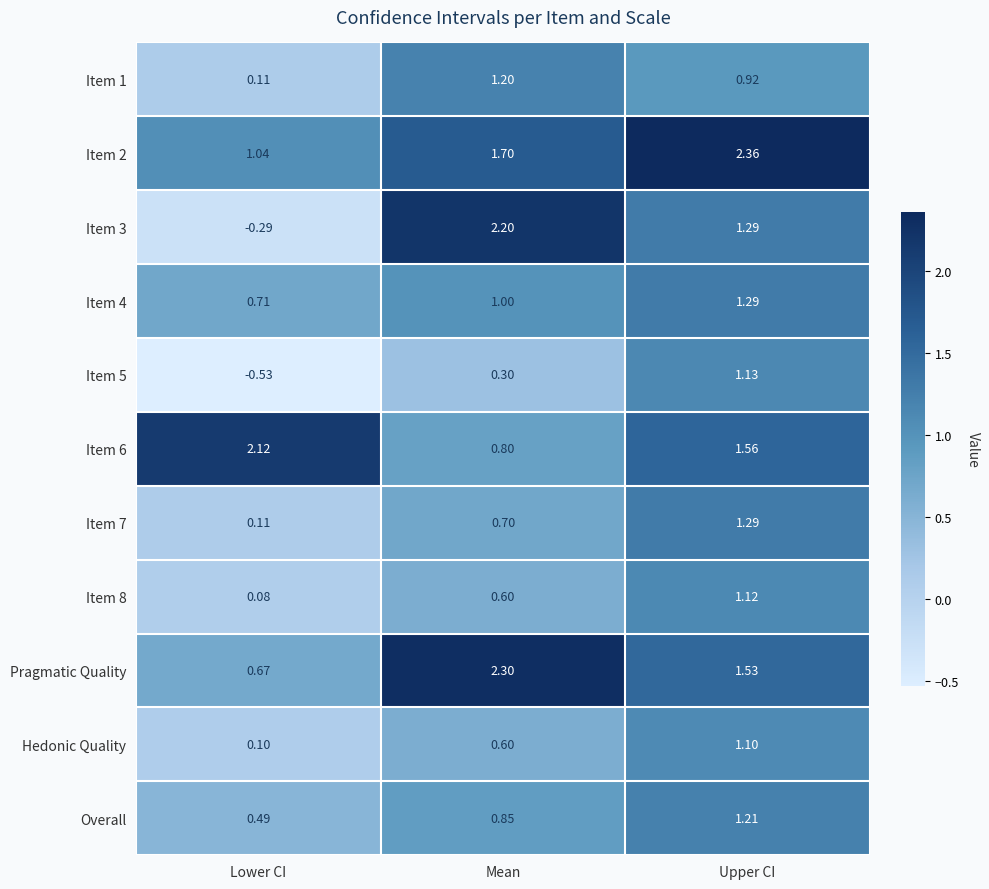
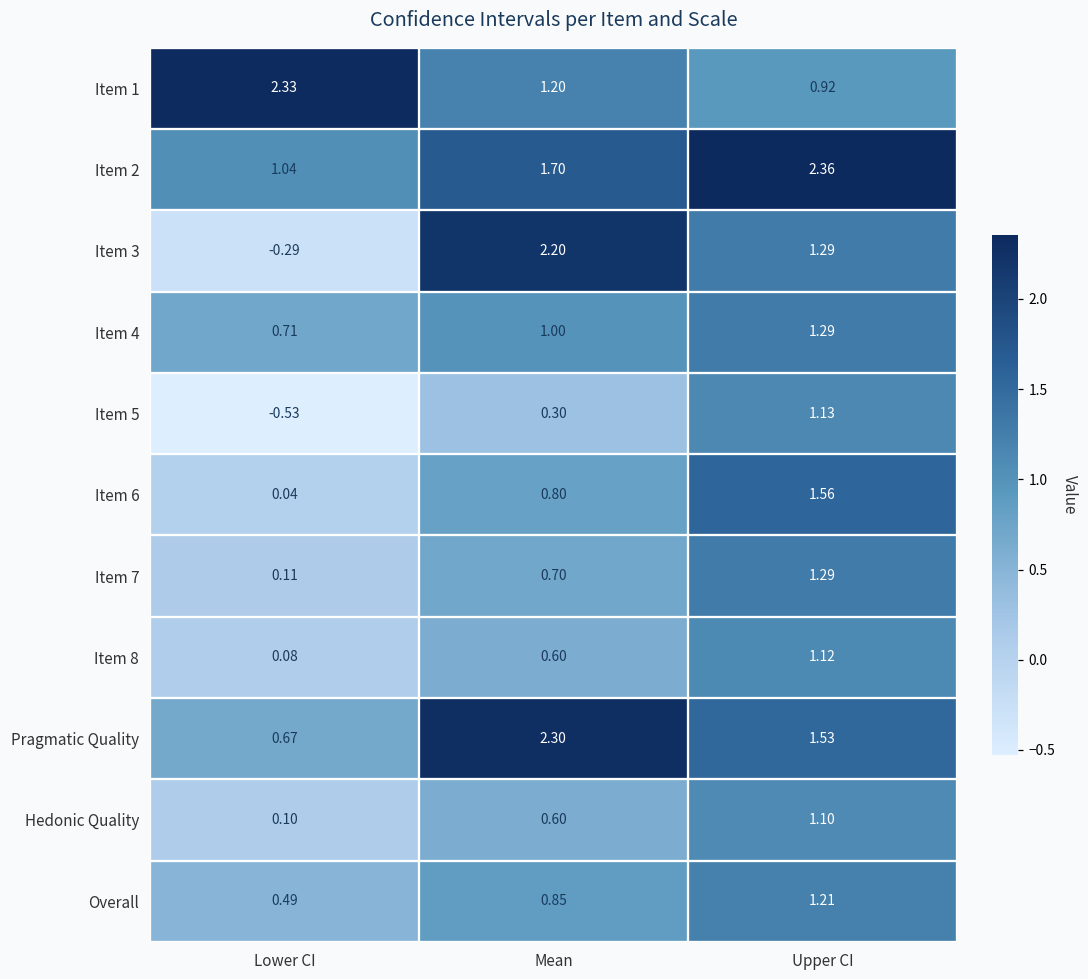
  {
    "Item 1": {
-     "Lower CI": 0.11,
+     "Lower CI": 2.33,
      "Mean": 1.20,
      "Upper CI": 0.92
    },
    "Item 2": {
      "Lower CI": 1.04,
      "Mean": 1.70,
      "Upper CI": 2.36
    },
    "Item 3": {
      "Lower CI": -0.29,
      "Mean": 2.20,
      "Upper CI": 1.29
    },
    "Item 4": {
      "Lower CI": 0.71,
      "Mean": 1.00,
      "Upper CI": 1.29
    },
    "Item 5": {
      "Lower CI": -0.53,
      "Mean": 0.30,
      "Upper CI": 1.13
    },
    "Item 6": {
-     "Lower CI": 2.12,
+     "Lower CI": 0.04,
      "Mean": 0.80,
      "Upper CI": 1.56
    },
    "Item 7": {
      "Lower CI": 0.11,
      "Mean": 0.70,
      "Upper CI": 1.29
    },
    "Item 8": {
      "Lower CI": 0.08,
      "Mean": 0.60,
      "Upper CI": 1.12
    },
    "Pragmatic Quality": {
      "Lower CI": 0.67,
      "Mean": 2.30,
      "Upper CI": 1.53
    },
    "Hedonic Quality": {
      "Lower CI": 0.10,
      "Mean": 0.60,
      "Upper CI": 1.10
    },
    "Overall": {
      "Lower CI": 0.49,
      "Mean": 0.85,
      "Upper CI": 1.21
    }
  }
